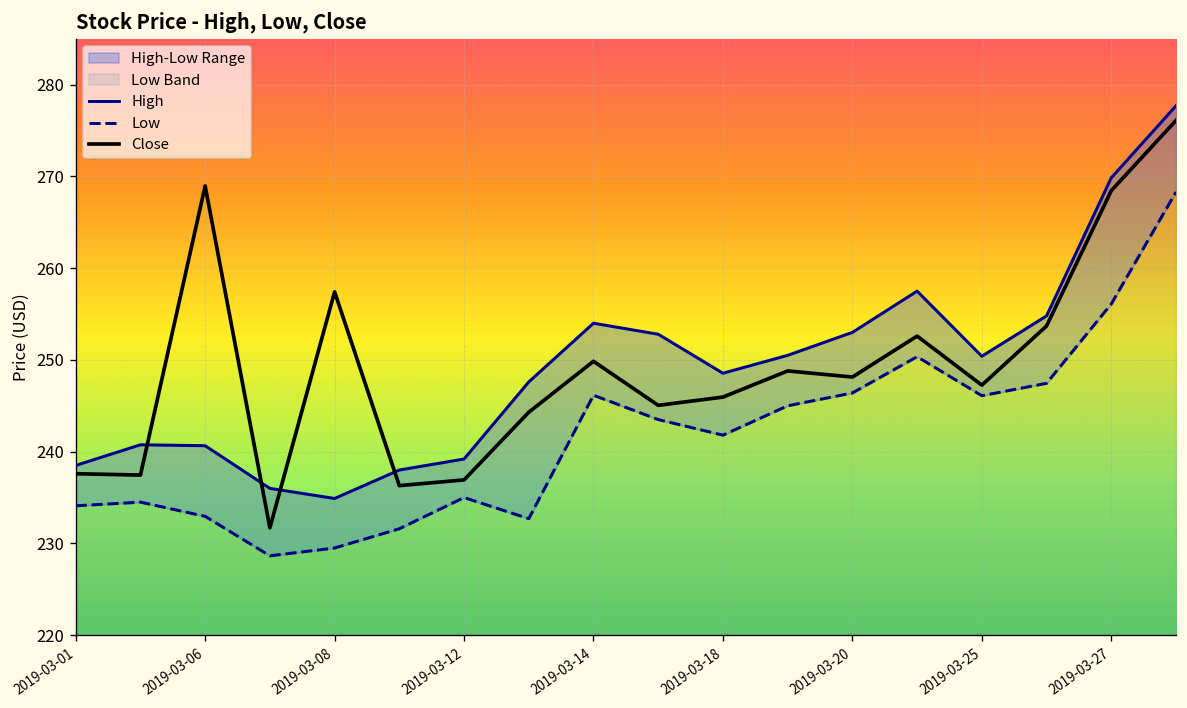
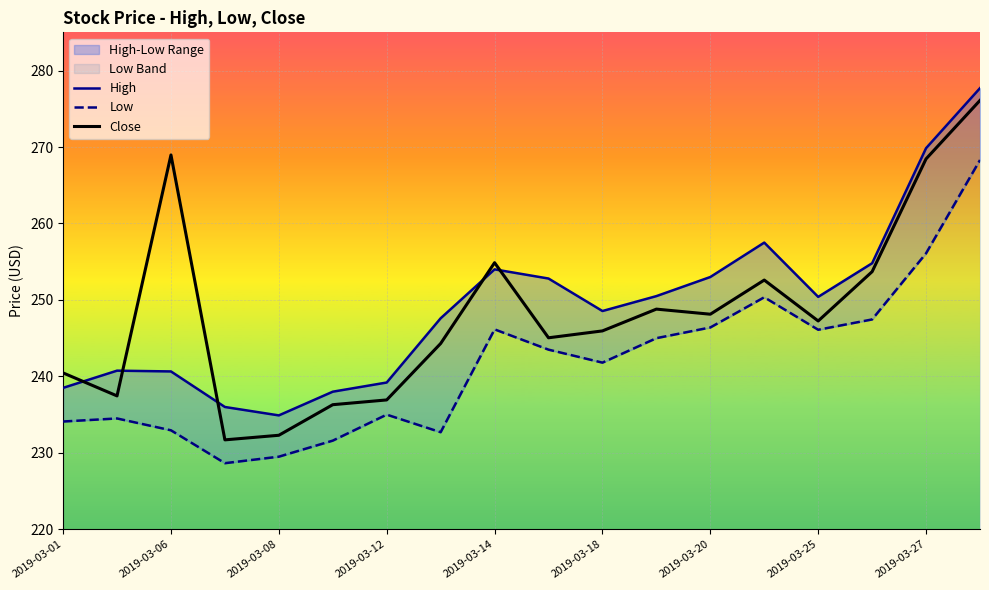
  {
    "Close": {
-     "2019-03-01": 238,
+     "2019-03-01": 240,
      "2019-03-06": 269,
-     "2019-03-08": 257,
+     "2019-03-08": 232,
      "2019-03-12": 237,
-     "2019-03-14": 250,
+     "2019-03-14": 255,
      "2019-03-18": 246,
      "2019-03-20": 248,
      "2019-03-25": 247,
      "2019-03-27": 268
    }
  }
